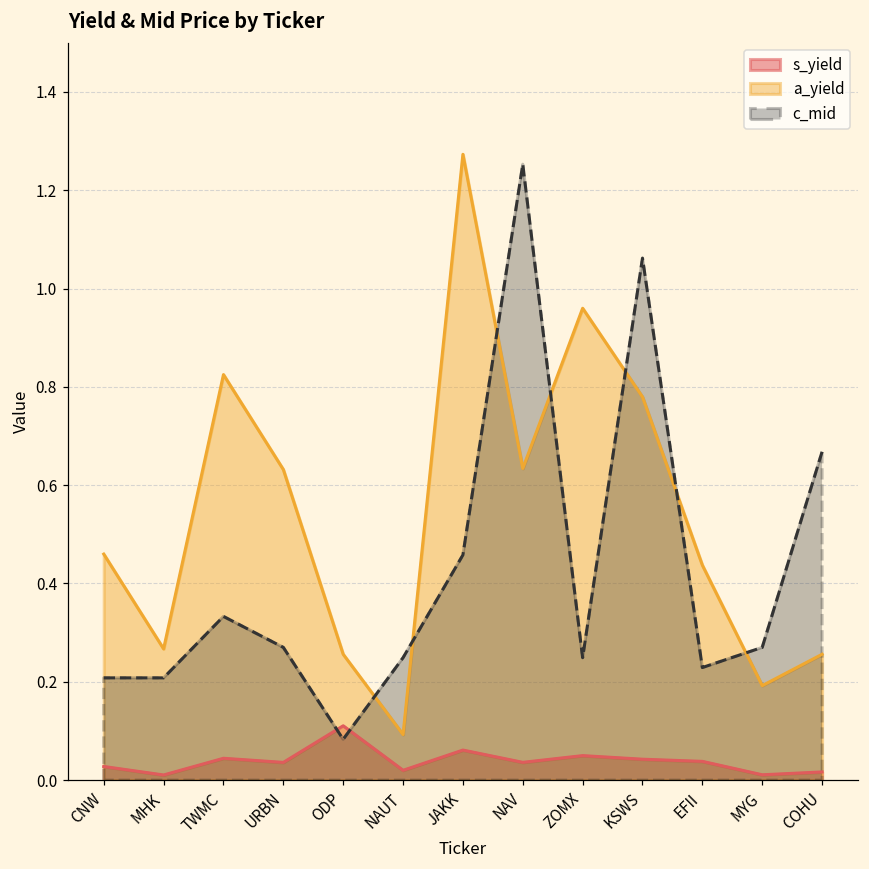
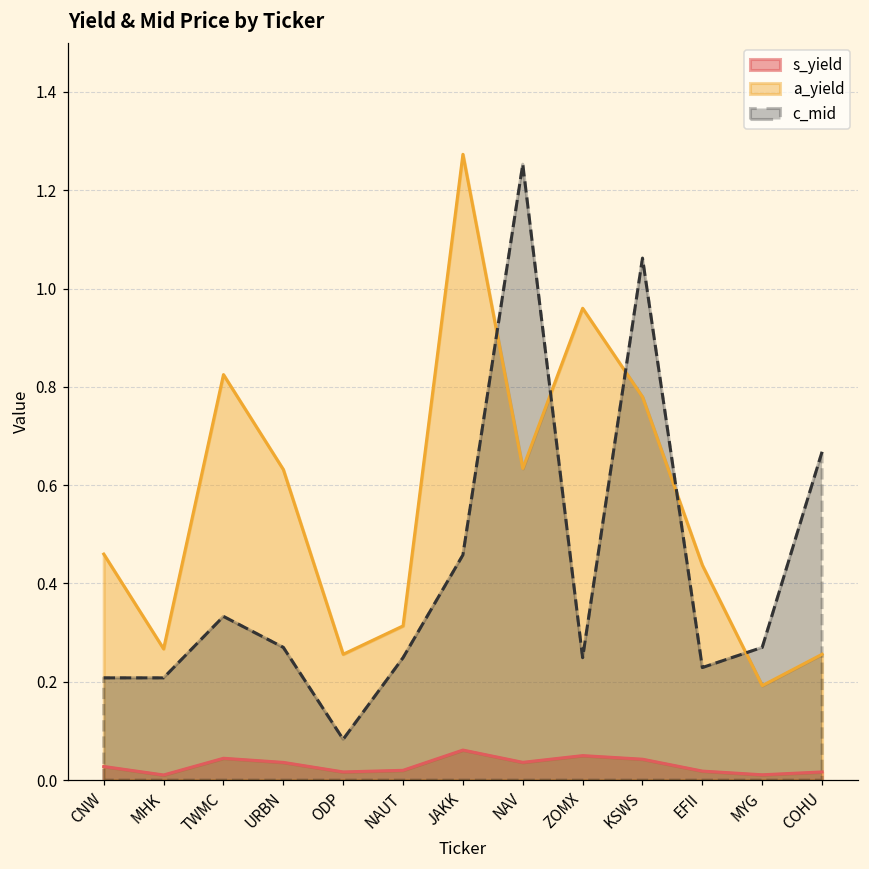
  {
    "s_yield": {
      "CNW": 0.03,
      "MHK": 0.01,
      "TWMC": 0.04,
      "URBN": 0.04,
-     "ODP": 0.11,
+     "ODP": 0.02,
      "NAUT": 0.02,
      "JAKK": 0.06,
      "NAV": 0.04,
      "ZOMX": 0.05,
      "KSWS": 0.04,
-     "EFII": 0.04,
+     "EFII": 0.02,
      "MYG": 0.01,
      "COHU": 0.02
    },
    "a_yield": {
      "CNW": 0.46,
      "MHK": 0.27,
      "TWMC": 0.82,
      "URBN": 0.63,
      "ODP": 0.26,
-     "NAUT": 0.09,
+     "NAUT": 0.31,
      "JAKK": 1.27,
      "NAV": 0.63,
      "ZOMX": 0.96,
      "KSWS": 0.78,
      "EFII": 0.44,
      "MYG": 0.19,
      "COHU": 0.26
    },
    "c_mid": {
      "CNW": 0.21,
      "MHK": 0.21,
      "TWMC": 0.33,
      "URBN": 0.27,
      "ODP": 0.08,
      "NAUT": 0.25,
      "JAKK": 0.46,
      "NAV": 1.25,
      "ZOMX": 0.25,
      "KSWS": 1.06,
      "EFII": 0.23,
      "MYG": 0.27,
      "COHU": 0.67
    }
  }
